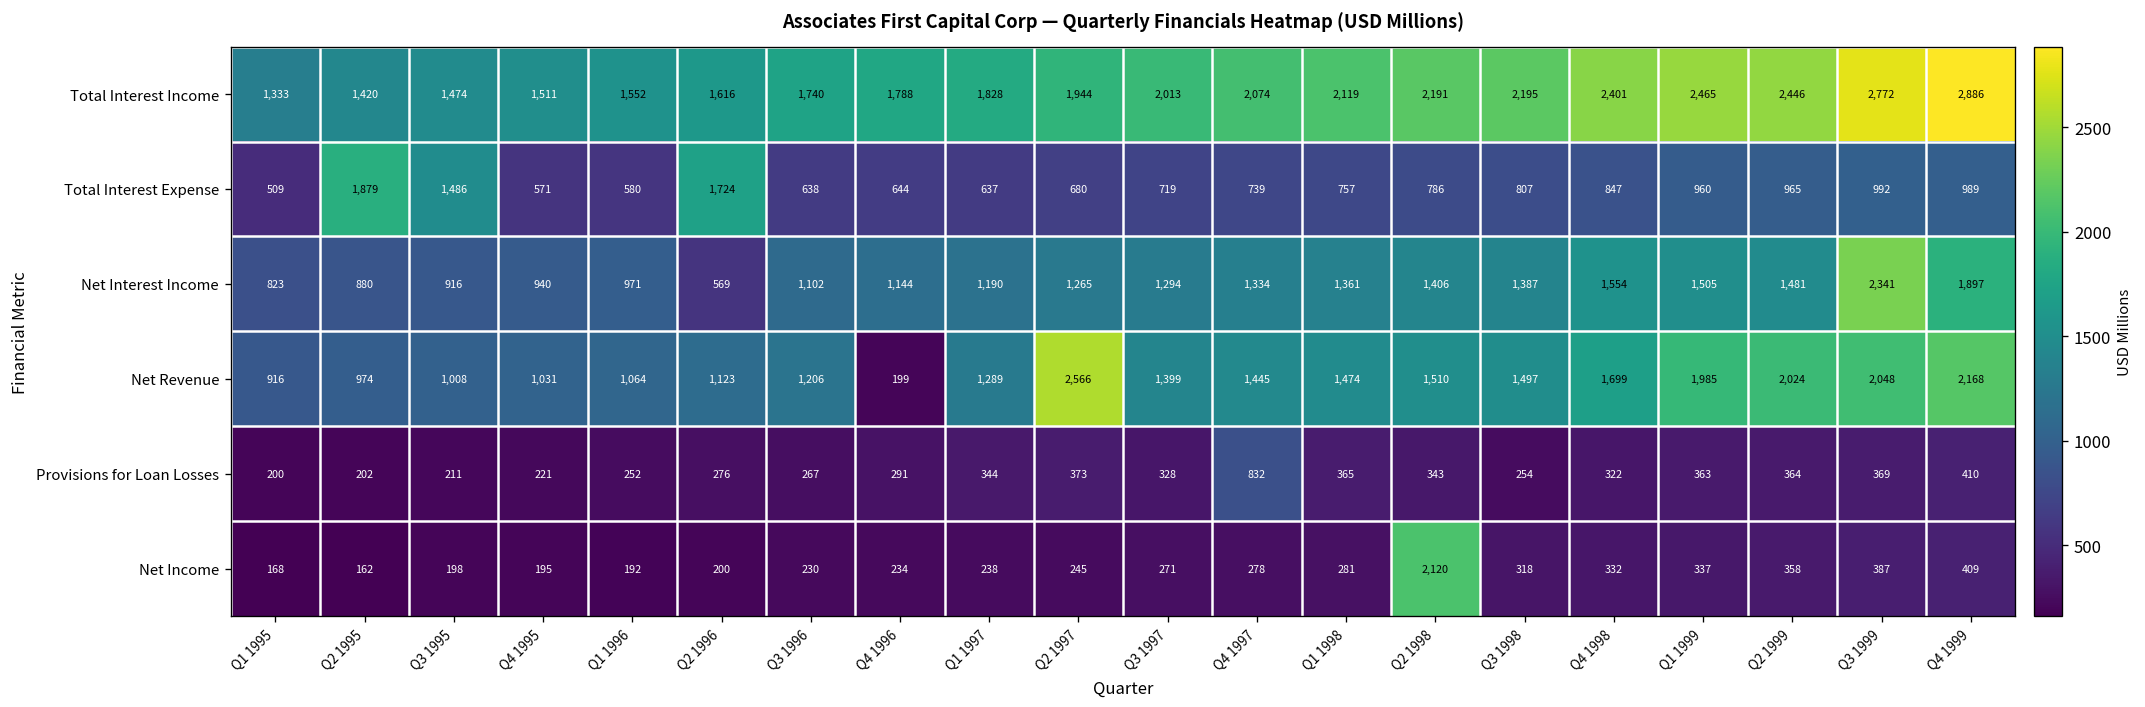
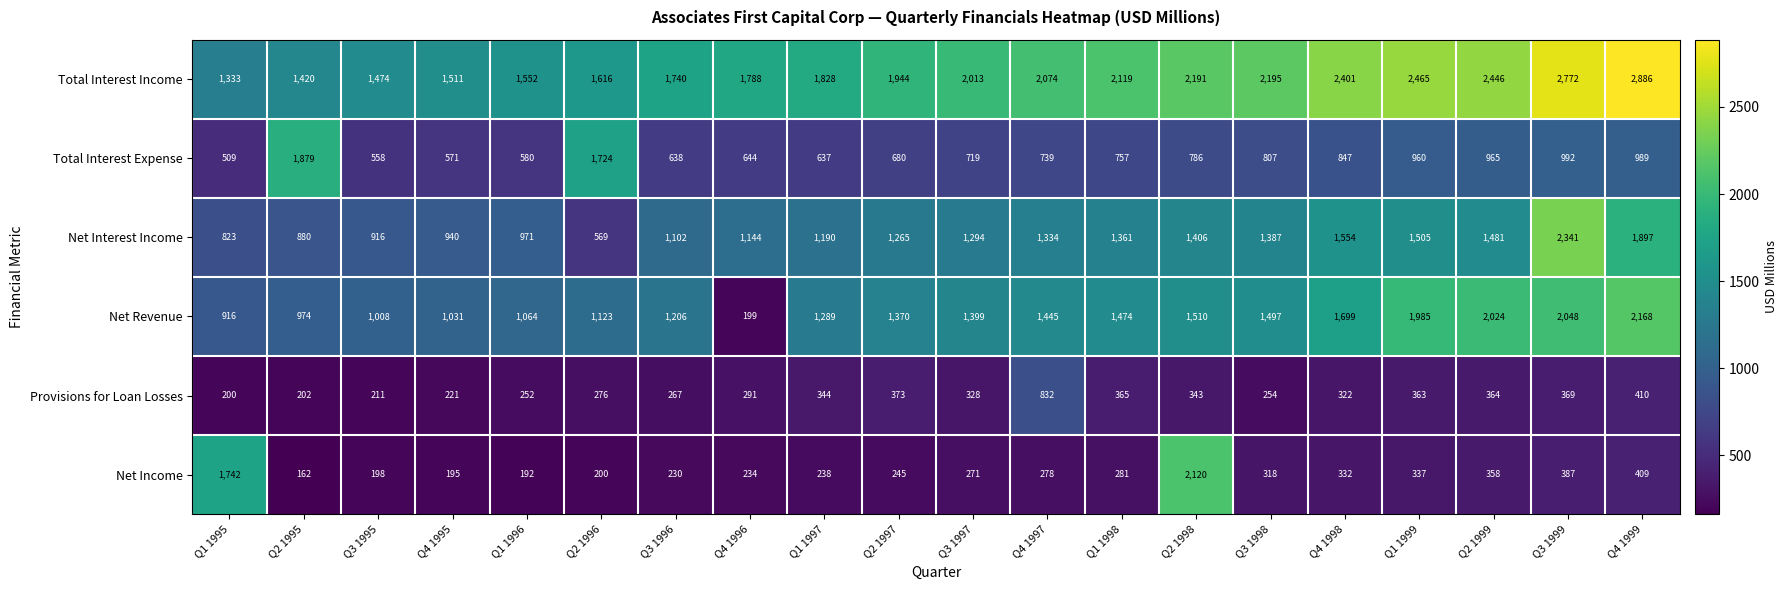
  {
    "Total Interest Income": {
      "Q1 1995": "1,333",
      "Q2 1995": "1,420",
      "Q3 1995": "1,474",
      "Q4 1995": "1,511",
      "Q1 1996": "1,552",
      "Q2 1996": "1,616",
      "Q3 1996": "1,740",
      "Q4 1996": "1,788",
      "Q1 1997": "1,828",
      "Q2 1997": "1,944",
      "Q3 1997": "2,013",
      "Q4 1997": "2,074",
      "Q1 1998": "2,119",
      "Q2 1998": "2,191",
      "Q3 1998": "2,195",
      "Q4 1998": "2,401",
      "Q1 1999": "2,465",
      "Q2 1999": "2,446",
      "Q3 1999": "2,772",
      "Q4 1999": "2,886"
    },
    "Total Interest Expense": {
      "Q1 1995": "509",
      "Q2 1995": "1,879",
-     "Q3 1995": "1,486",
+     "Q3 1995": "558",
      "Q4 1995": "571",
      "Q1 1996": "580",
      "Q2 1996": "1,724",
      "Q3 1996": "638",
      "Q4 1996": "644",
      "Q1 1997": "637",
      "Q2 1997": "680",
      "Q3 1997": "719",
      "Q4 1997": "739",
      "Q1 1998": "757",
      "Q2 1998": "786",
      "Q3 1998": "807",
      "Q4 1998": "847",
      "Q1 1999": "960",
      "Q2 1999": "965",
      "Q3 1999": "992",
      "Q4 1999": "989"
    },
    "Net Interest Income": {
      "Q1 1995": "823",
      "Q2 1995": "880",
      "Q3 1995": "916",
      "Q4 1995": "940",
      "Q1 1996": "971",
      "Q2 1996": "569",
      "Q3 1996": "1,102",
      "Q4 1996": "1,144",
      "Q1 1997": "1,190",
      "Q2 1997": "1,265",
      "Q3 1997": "1,294",
      "Q4 1997": "1,334",
      "Q1 1998": "1,361",
      "Q2 1998": "1,406",
      "Q3 1998": "1,387",
      "Q4 1998": "1,554",
      "Q1 1999": "1,505",
      "Q2 1999": "1,481",
      "Q3 1999": "2,341",
      "Q4 1999": "1,897"
    },
    "Net Revenue": {
      "Q1 1995": "916",
      "Q2 1995": "974",
      "Q3 1995": "1,008",
      "Q4 1995": "1,031",
      "Q1 1996": "1,064",
      "Q2 1996": "1,123",
      "Q3 1996": "1,206",
      "Q4 1996": "199",
      "Q1 1997": "1,289",
-     "Q2 1997": "2,566",
+     "Q2 1997": "1,370",
      "Q3 1997": "1,399",
      "Q4 1997": "1,445",
      "Q1 1998": "1,474",
      "Q2 1998": "1,510",
      "Q3 1998": "1,497",
      "Q4 1998": "1,699",
      "Q1 1999": "1,985",
      "Q2 1999": "2,024",
      "Q3 1999": "2,048",
      "Q4 1999": "2,168"
    },
    "Provisions for Loan Losses": {
      "Q1 1995": "200",
      "Q2 1995": "202",
      "Q3 1995": "211",
      "Q4 1995": "221",
      "Q1 1996": "252",
      "Q2 1996": "276",
      "Q3 1996": "267",
      "Q4 1996": "291",
      "Q1 1997": "344",
      "Q2 1997": "373",
      "Q3 1997": "328",
      "Q4 1997": "832",
      "Q1 1998": "365",
      "Q2 1998": "343",
      "Q3 1998": "254",
      "Q4 1998": "322",
      "Q1 1999": "363",
      "Q2 1999": "364",
      "Q3 1999": "369",
      "Q4 1999": "410"
    },
    "Net Income": {
-     "Q1 1995": "168",
+     "Q1 1995": "1,742",
      "Q2 1995": "162",
      "Q3 1995": "198",
      "Q4 1995": "195",
      "Q1 1996": "192",
      "Q2 1996": "200",
      "Q3 1996": "230",
      "Q4 1996": "234",
      "Q1 1997": "238",
      "Q2 1997": "245",
      "Q3 1997": "271",
      "Q4 1997": "278",
      "Q1 1998": "281",
      "Q2 1998": "2,120",
      "Q3 1998": "318",
      "Q4 1998": "332",
      "Q1 1999": "337",
      "Q2 1999": "358",
      "Q3 1999": "387",
      "Q4 1999": "409"
    }
  }
